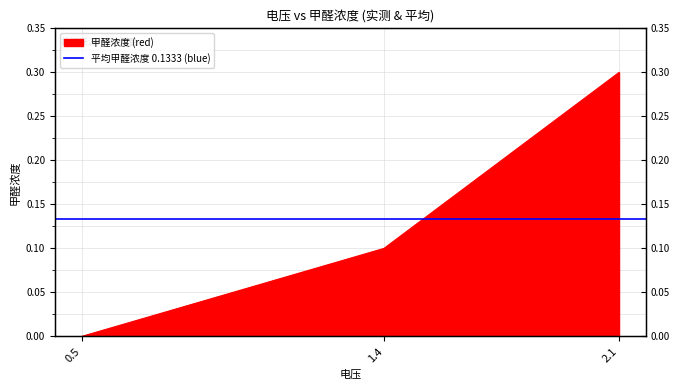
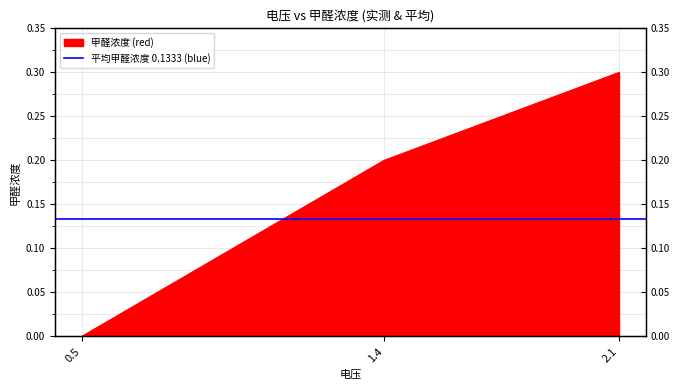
  {
    "0.5": 0.0,
-   "1.4": 0.1,
+   "1.4": 0.2,
    "2.1": 0.3
  }
